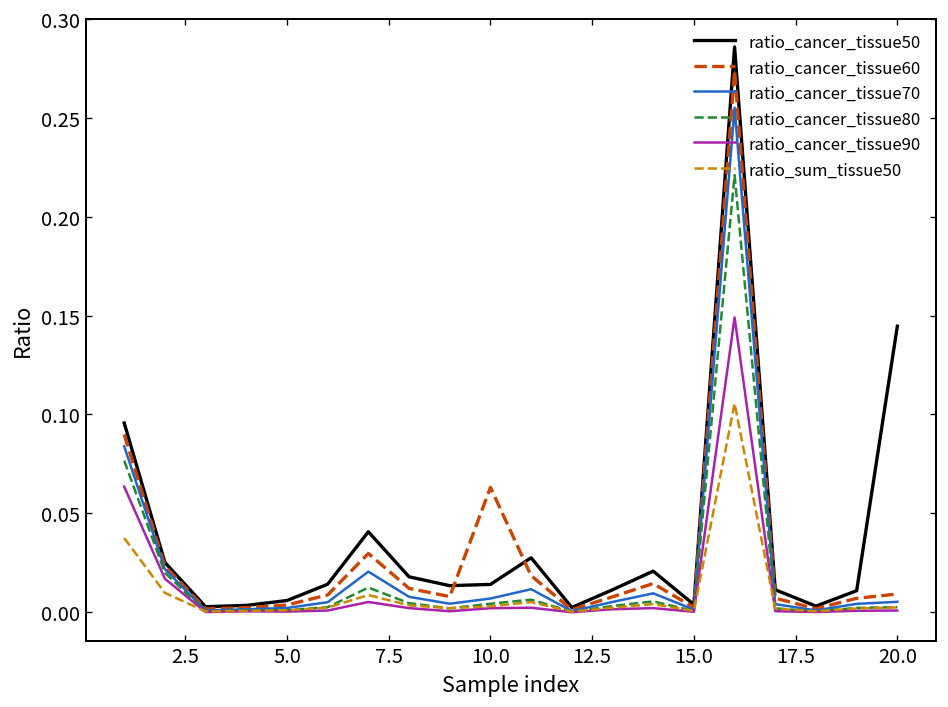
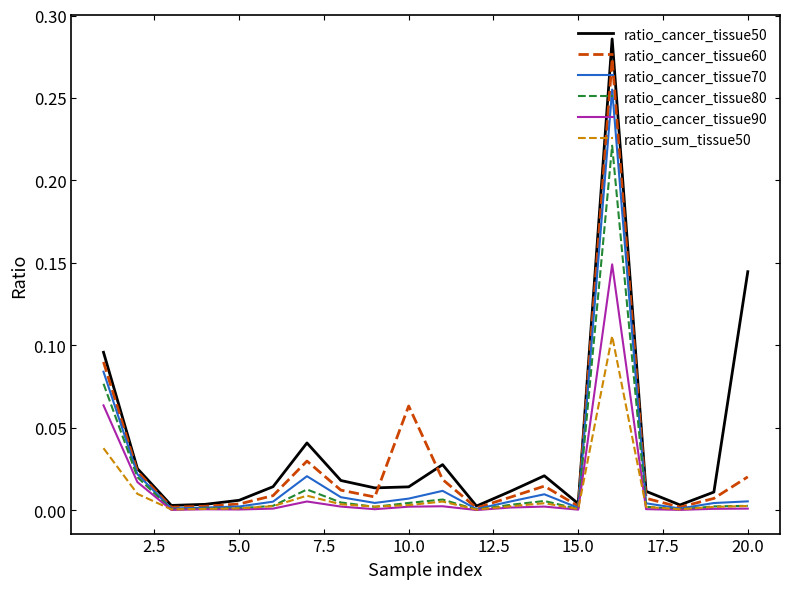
  {
    "ratio_cancer_tissue50": {
      "5.0": 0.006,
      "10.0": 0.014,
      "20.0": 0.145
    },
    "ratio_cancer_tissue60": {
      "10.0": 0.063,
-     "20.0": 0.009
+     "20.0": 0.020
    },
    "ratio_cancer_tissue70": {
      "10.0": 0.007,
      "20.0": 0.005
    },
    "ratio_cancer_tissue90": {
      "20.0": 0.001
    }
  }
